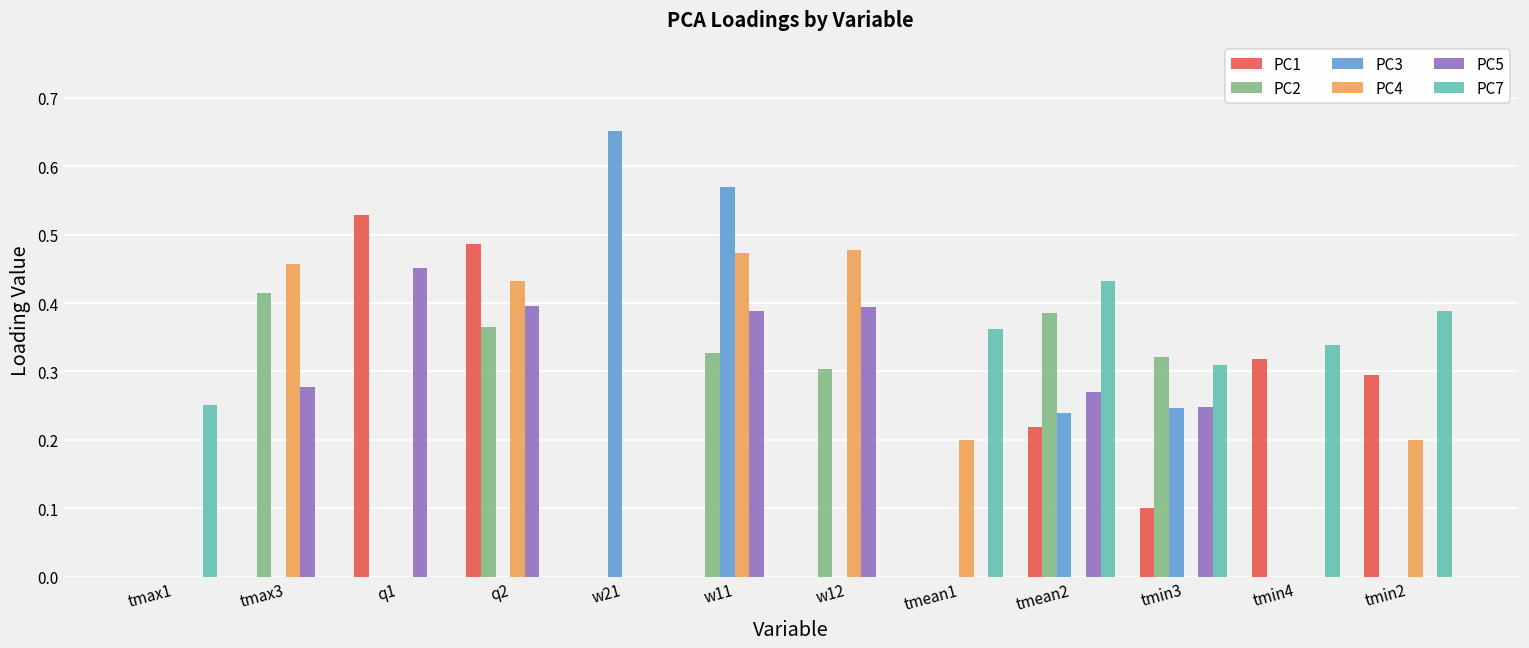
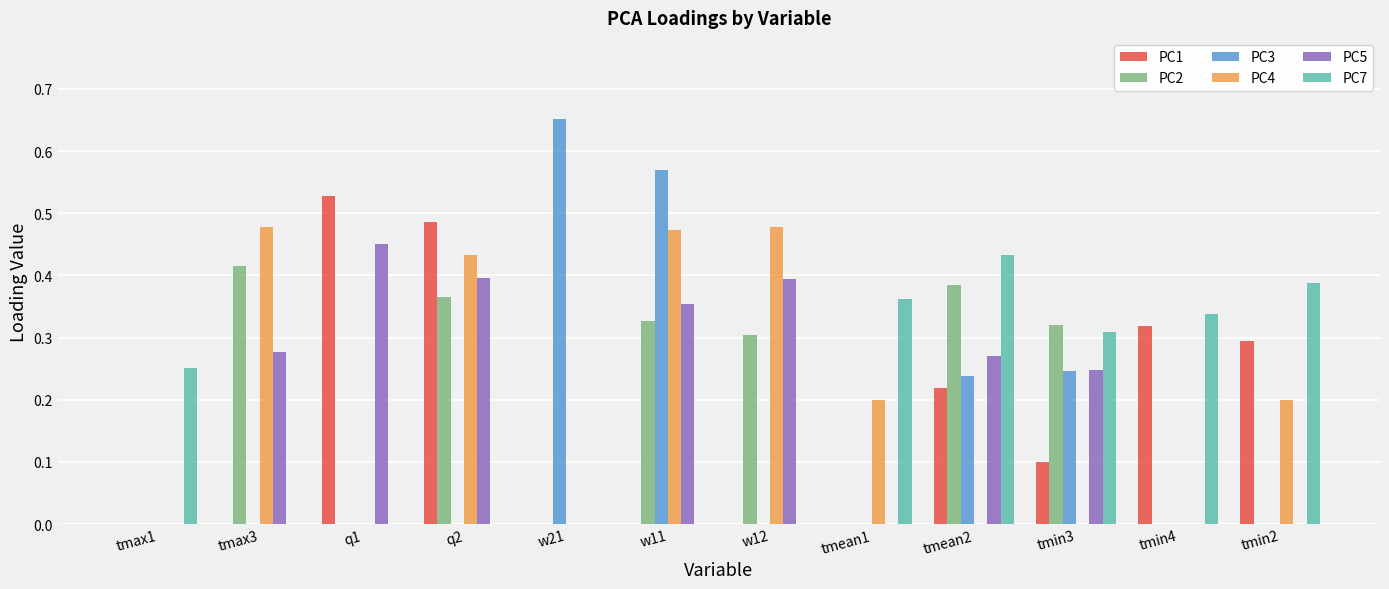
  {
    "PC1": {
      "tmax1": 0.00,
      "tmax3": 0.00,
      "q1": 0.53,
      "q2": 0.49,
      "w21": 0.00,
      "w11": 0.00,
      "w12": 0.00,
      "tmean1": 0.00,
      "tmean2": 0.22,
      "tmin3": 0.10,
      "tmin4": 0.32,
      "tmin2": 0.29
    },
    "PC4": {
      "tmax1": 0.00,
-     "tmax3": 0.46,
+     "tmax3": 0.48,
      "q1": 0.00,
      "q2": 0.43,
      "w21": 0.00,
      "w11": 0.47,
      "w12": 0.48,
      "tmean1": 0.20,
      "tmean2": 0.00,
      "tmin3": 0.00,
      "tmin4": 0.00,
      "tmin2": 0.20
    },
    "PC5": {
      "tmax1": 0.00,
      "tmax3": 0.28,
      "q1": 0.45,
      "q2": 0.40,
      "w21": 0.00,
-     "w11": 0.39,
+     "w11": 0.35,
      "w12": 0.39,
      "tmean1": 0.00,
      "tmean2": 0.27,
      "tmin3": 0.25,
      "tmin4": 0.00,
      "tmin2": 0.00
    }
  }
